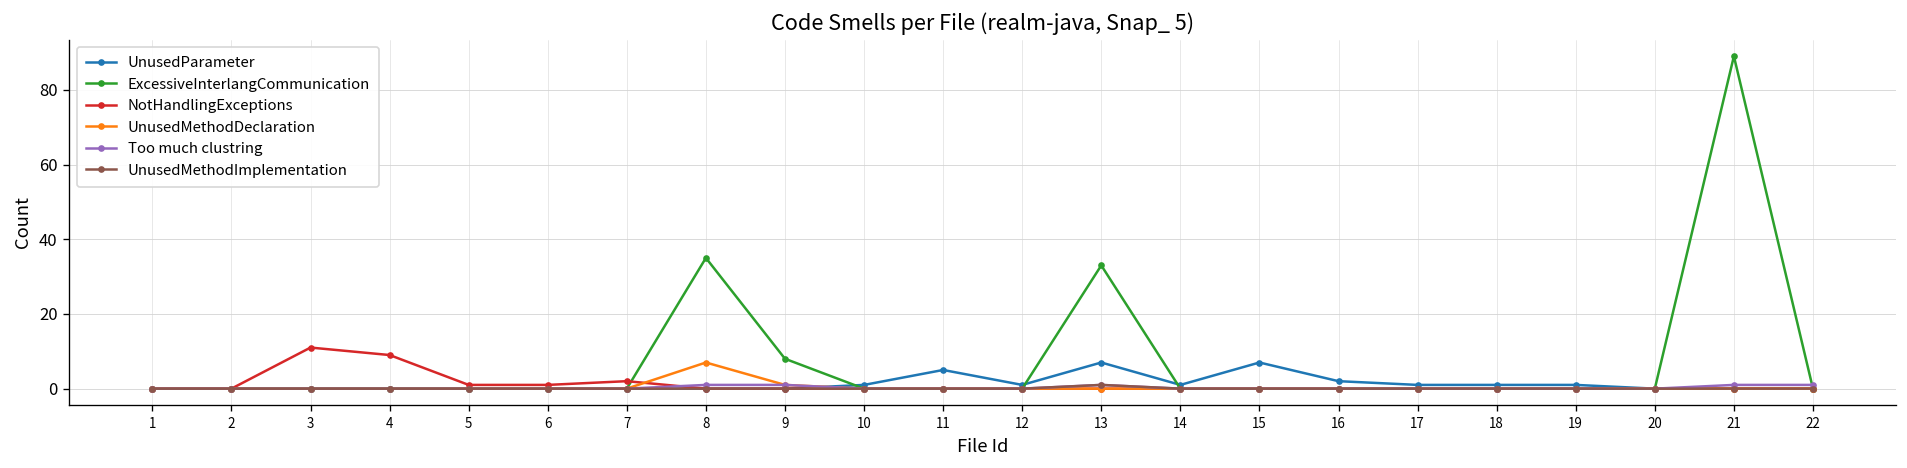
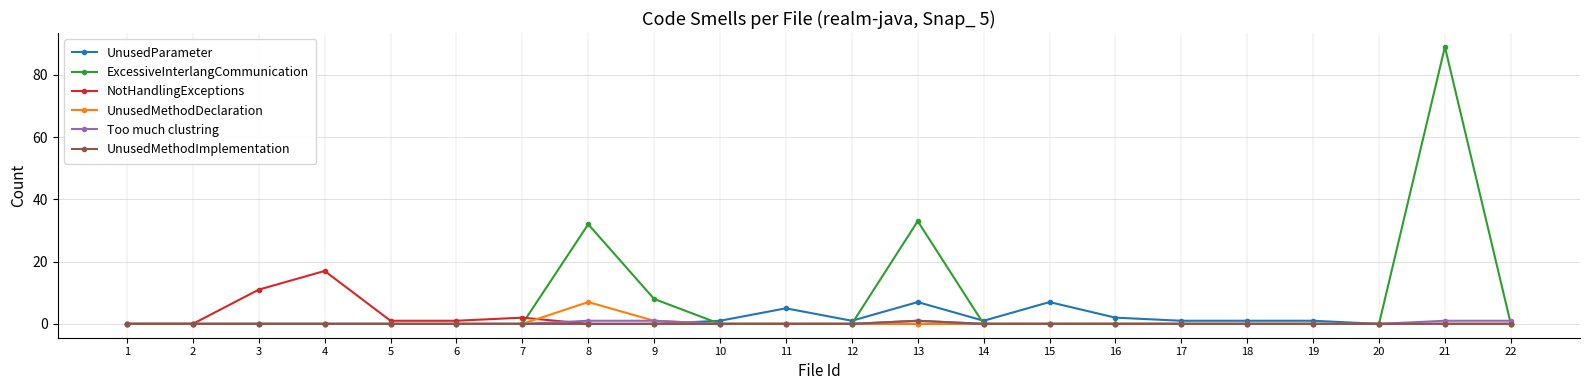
  {
    "UnusedParameter": {
      "10": 1,
      "11": 5,
      "12": 1,
      "13": 7,
      "14": 1,
      "15": 7,
      "16": 2,
      "17": 1,
      "18": 1,
      "19": 1
    },
    "ExcessiveInterlangCommunication": {
-     "8": 35,
+     "8": 32,
      "9": 8,
      "13": 33,
      "21": 89
    },
    "NotHandlingExceptions": {
      "3": 11,
-     "4": 9,
+     "4": 17,
      "5": 1,
      "6": 1,
      "7": 2
    },
    "UnusedMethodDeclaration": {
      "8": 7
    },
    "Too much clustring": {
      "8": 1,
      "21": 1,
      "22": 1
    }
  }
